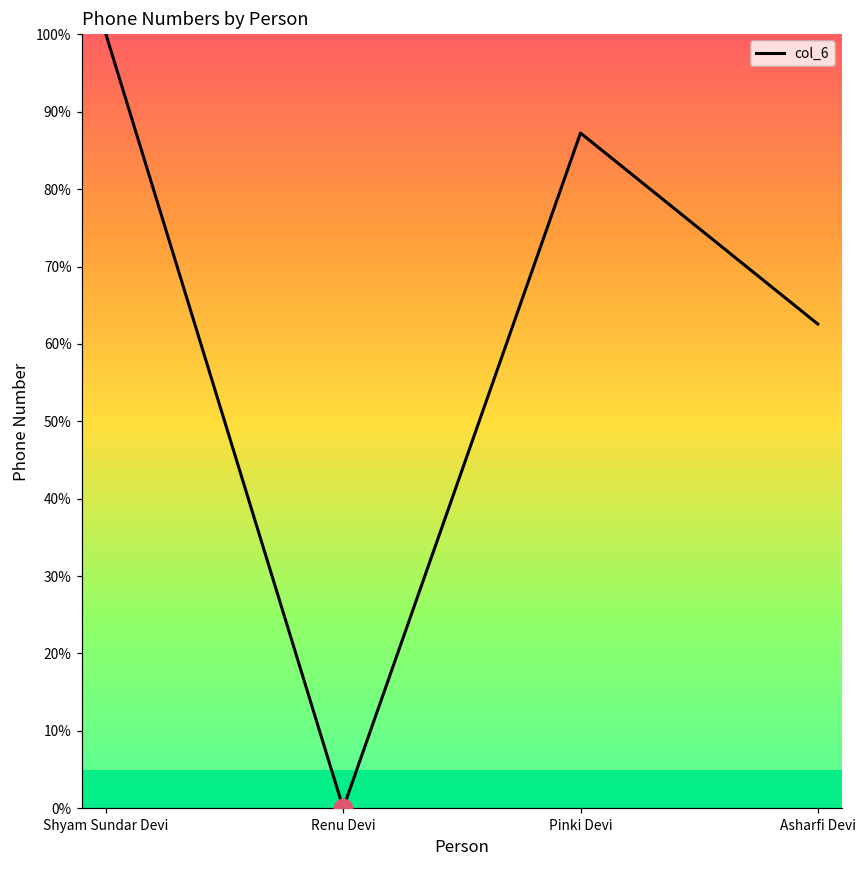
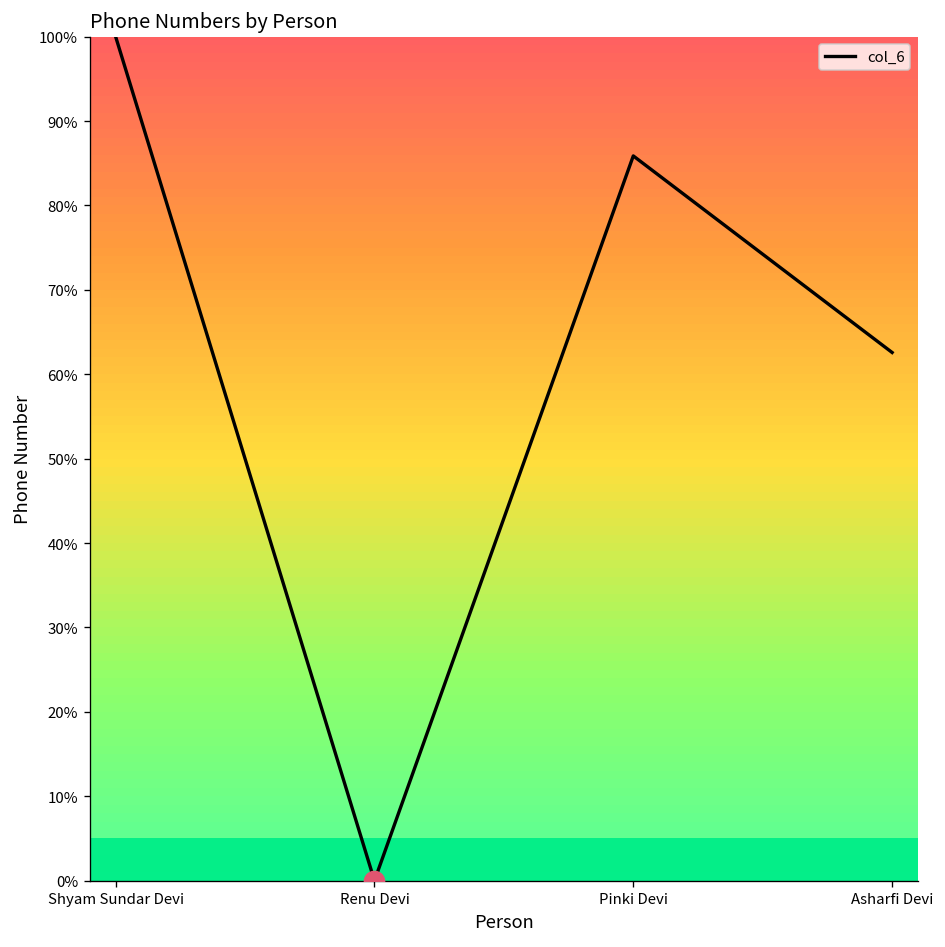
  {
    "col_6": {
      "Shyam Sundar Devi": "100%",
-     "Pinki Devi": "87%",
+     "Pinki Devi": "86%",
      "Asharfi Devi": "63%"
    }
  }
